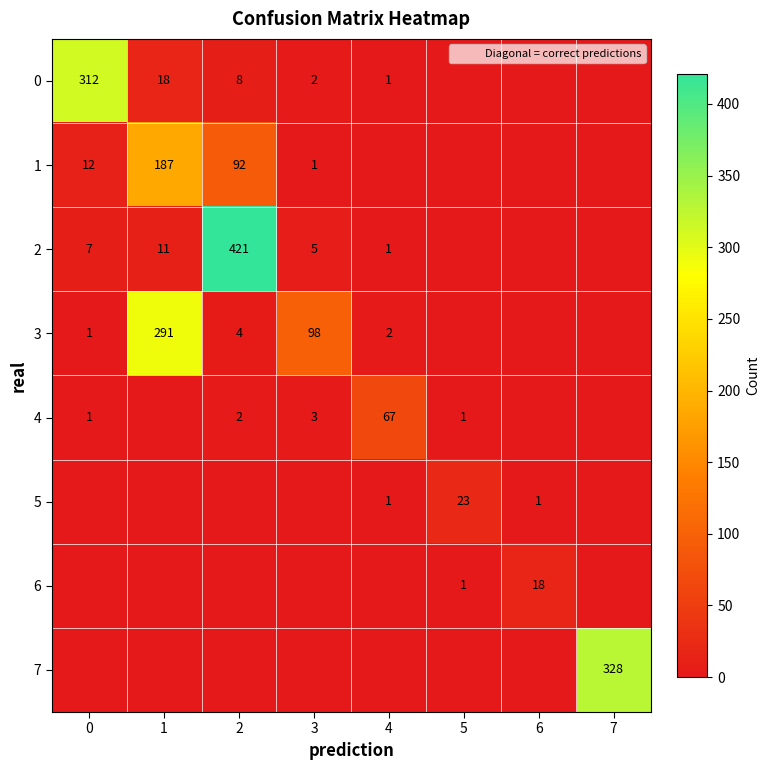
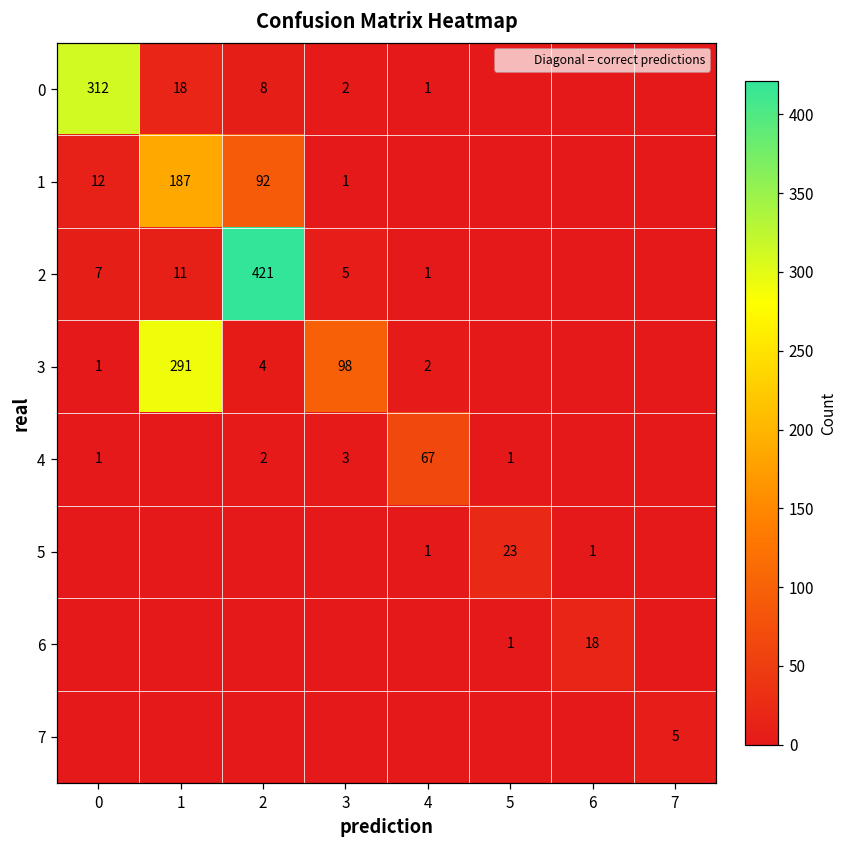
  {
    "0": {
      "0": 312,
      "1": 18,
      "2": 8,
      "3": 2,
      "4": 1
    },
    "1": {
      "0": 12,
      "1": 187,
      "2": 92,
      "3": 1
    },
    "2": {
      "0": 7,
      "1": 11,
      "2": 421,
      "3": 5,
      "4": 1
    },
    "3": {
      "0": 1,
      "1": 291,
      "2": 4,
      "3": 98,
      "4": 2
    },
    "4": {
      "0": 1,
      "2": 2,
      "3": 3,
      "4": 67,
      "5": 1
    },
    "5": {
      "4": 1,
      "5": 23,
      "6": 1
    },
    "6": {
      "5": 1,
      "6": 18
    },
    "7": {
-     "7": 328
+     "7": 5
    }
  }
